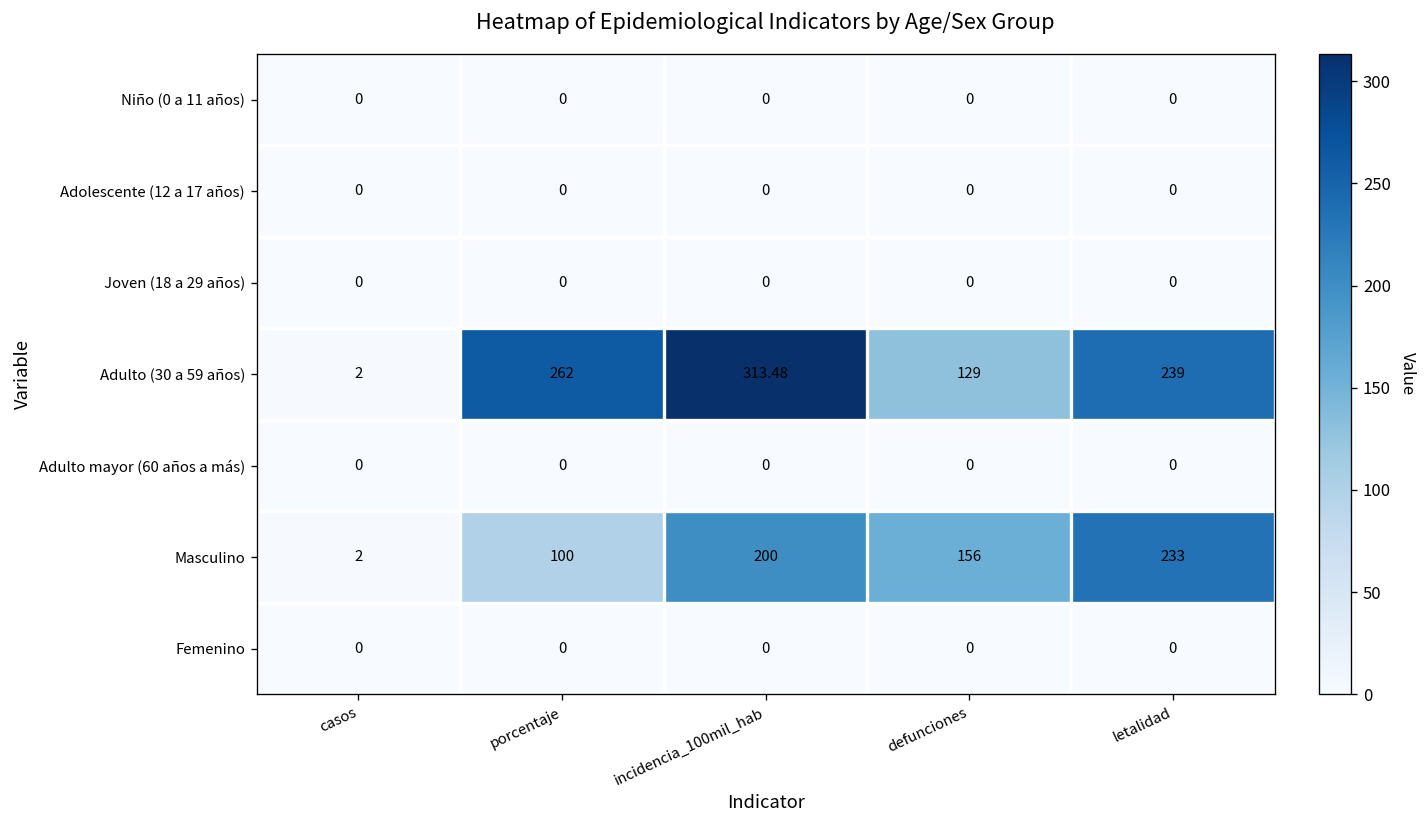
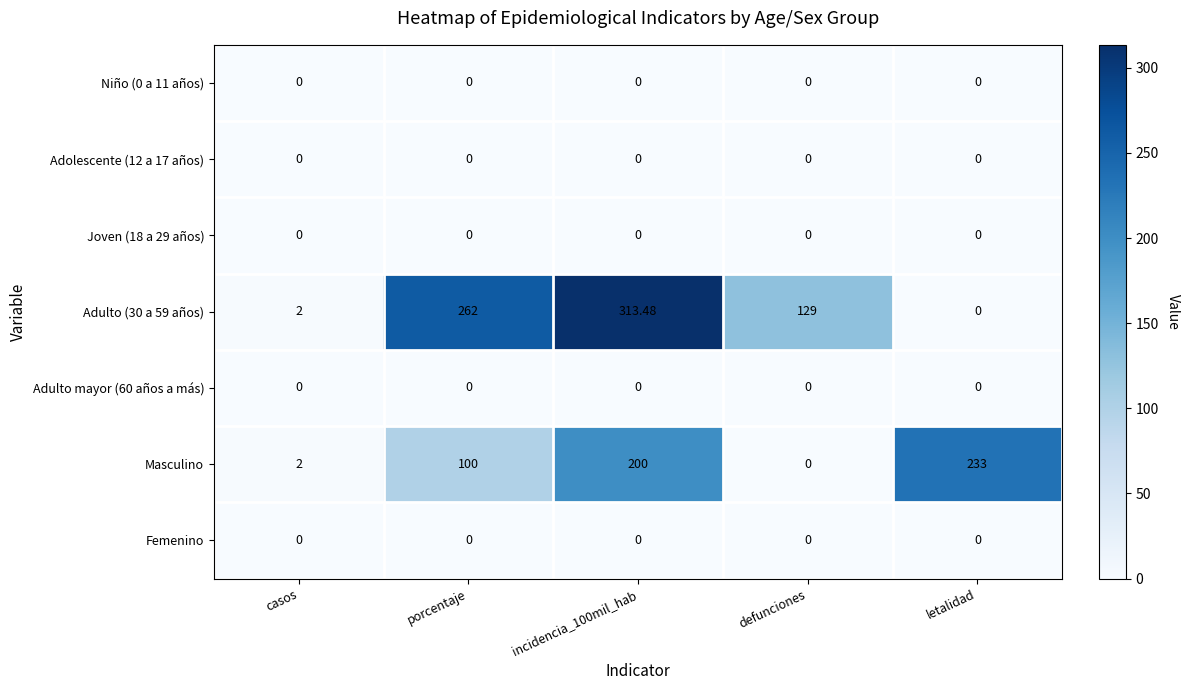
  {
    "Niño (0 a 11 años)": {
      "casos": 0,
      "porcentaje": 0,
      "incidencia_100mil_hab": 0,
      "defunciones": 0,
      "letalidad": 0
    },
    "Adolescente (12 a 17 años)": {
      "casos": 0,
      "porcentaje": 0,
      "incidencia_100mil_hab": 0,
      "defunciones": 0,
      "letalidad": 0
    },
    "Joven (18 a 29 años)": {
      "casos": 0,
      "porcentaje": 0,
      "incidencia_100mil_hab": 0,
      "defunciones": 0,
      "letalidad": 0
    },
    "Adulto (30 a 59 años)": {
      "casos": 2,
      "porcentaje": 262,
      "incidencia_100mil_hab": 313.48,
      "defunciones": 129,
-     "letalidad": 239
+     "letalidad": 0
    },
    "Adulto mayor (60 años a más)": {
      "casos": 0,
      "porcentaje": 0,
      "incidencia_100mil_hab": 0,
      "defunciones": 0,
      "letalidad": 0
    },
    "Masculino": {
      "casos": 2,
      "porcentaje": 100,
      "incidencia_100mil_hab": 200,
-     "defunciones": 156,
+     "defunciones": 0,
      "letalidad": 233
    },
    "Femenino": {
      "casos": 0,
      "porcentaje": 0,
      "incidencia_100mil_hab": 0,
      "defunciones": 0,
      "letalidad": 0
    }
  }
